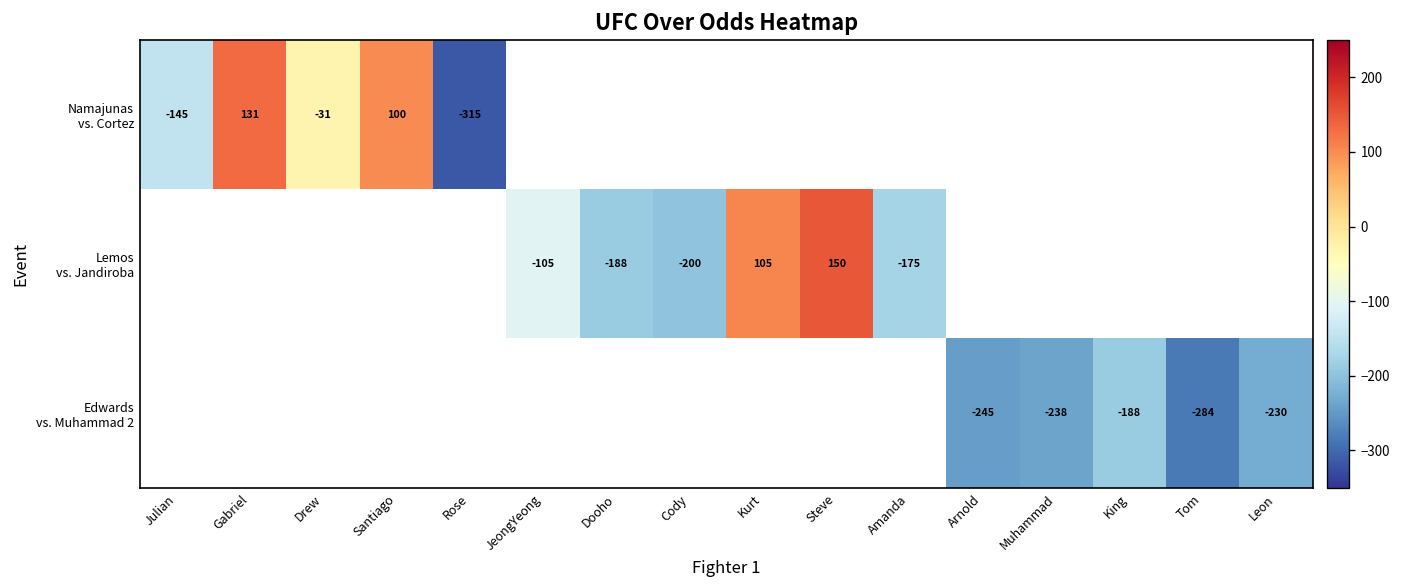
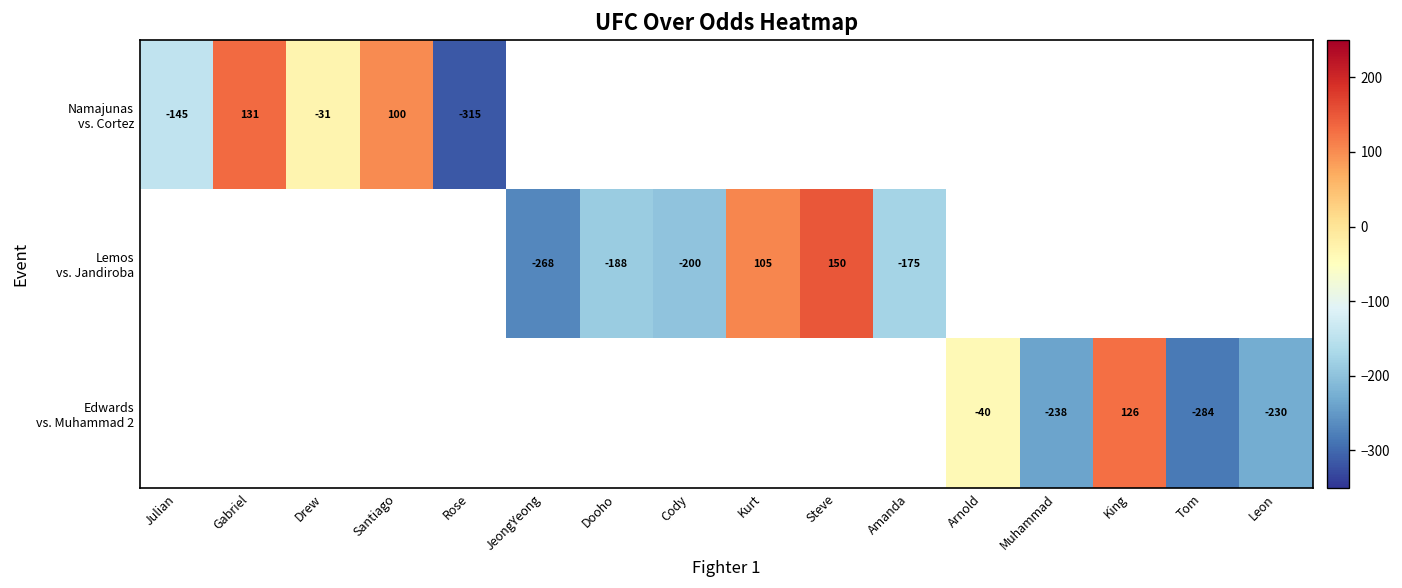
  {
    "Namajunas vs. Cortez": {
      "Julian": -145,
      "Gabriel": 131,
      "Drew": -31,
      "Santiago": 100,
      "Rose": -315
    },
    "Lemos vs. Jandiroba": {
-     "JeongYeong": -105,
+     "JeongYeong": -268,
      "Dooho": -188,
      "Cody": -200,
      "Kurt": 105,
      "Steve": 150,
      "Amanda": -175
    },
    "Edwards vs. Muhammad 2": {
-     "Arnold": -245,
+     "Arnold": -40,
      "Muhammad": -238,
-     "King": -188,
+     "King": 126,
      "Tom": -284,
      "Leon": -230
    }
  }
